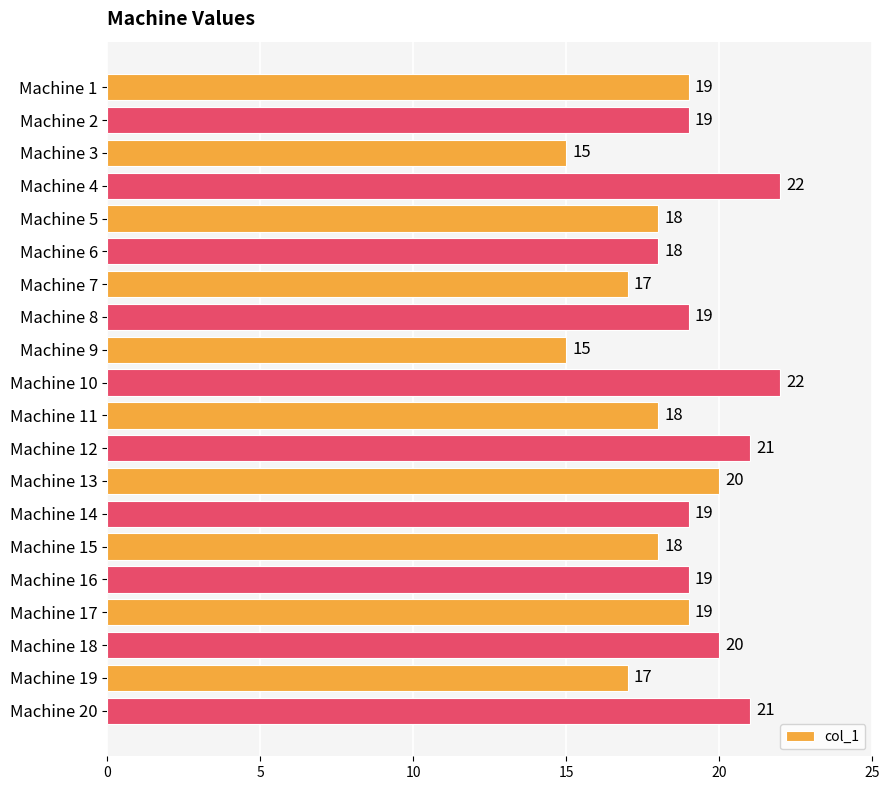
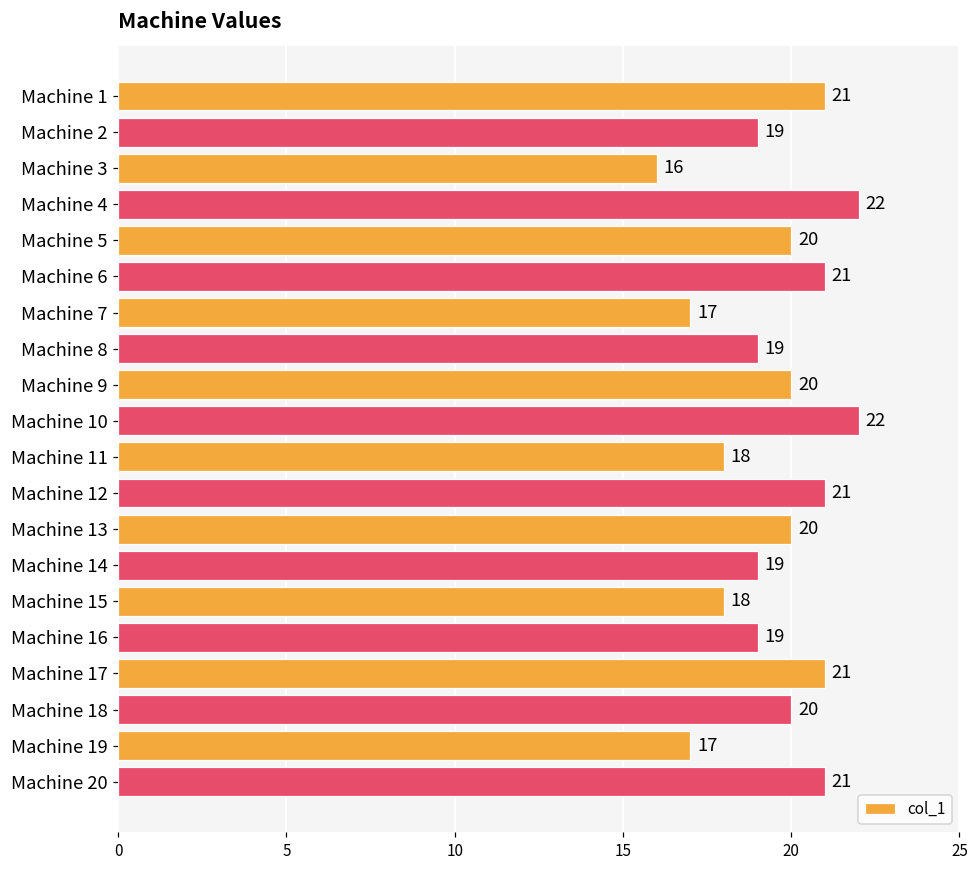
  {
-   "Machine 1": 19,
+   "Machine 1": 21,
    "Machine 2": 19,
-   "Machine 3": 15,
+   "Machine 3": 16,
    "Machine 4": 22,
-   "Machine 5": 18,
-   "Machine 6": 18,
+   "Machine 5": 20,
+   "Machine 6": 21,
    "Machine 7": 17,
    "Machine 8": 19,
-   "Machine 9": 15,
+   "Machine 9": 20,
    "Machine 10": 22,
    "Machine 11": 18,
    "Machine 12": 21,
    "Machine 13": 20,
    "Machine 14": 19,
    "Machine 15": 18,
    "Machine 16": 19,
-   "Machine 17": 19,
+   "Machine 17": 21,
    "Machine 18": 20,
    "Machine 19": 17,
    "Machine 20": 21
  }
